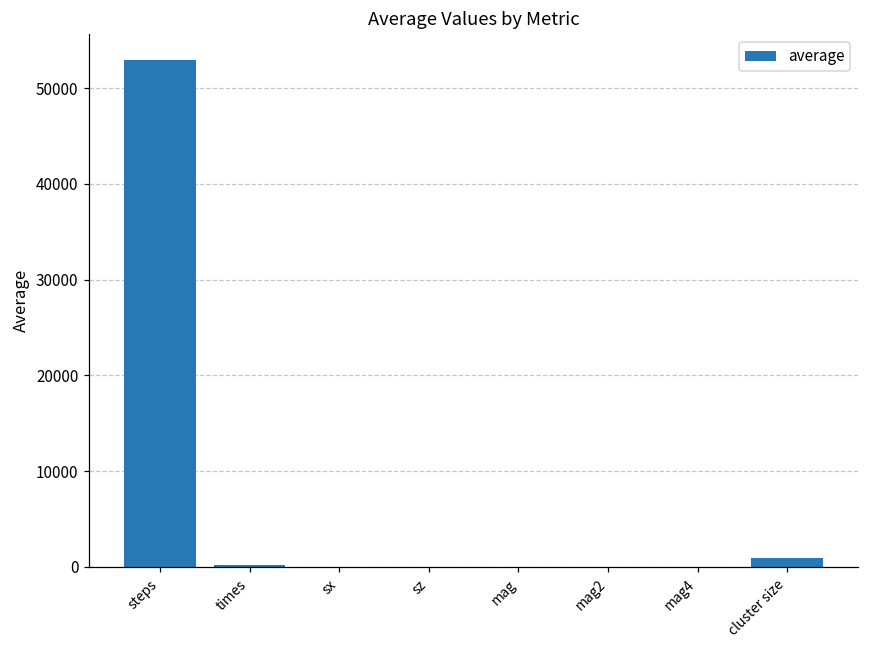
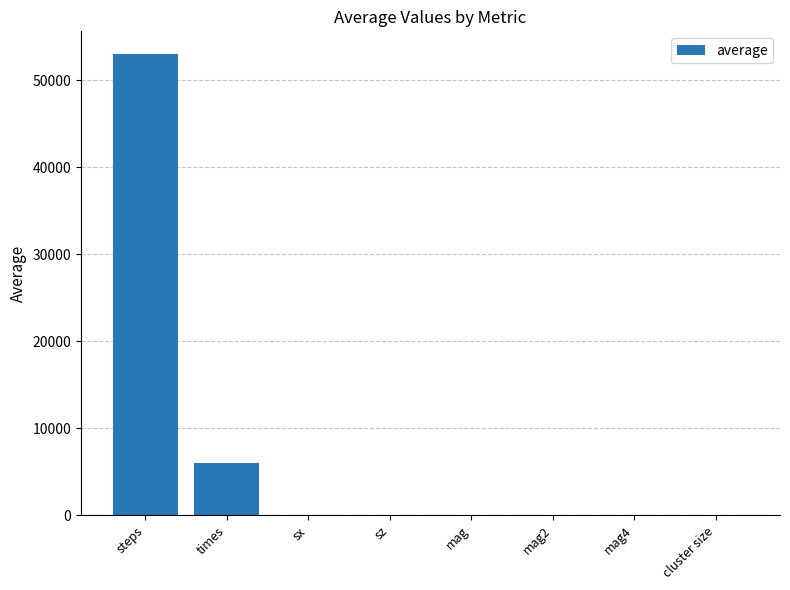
  {
    "steps": 53000,
-   "times": 0,
-   "cluster size": 1000
+   "times": 6000,
+   "cluster size": 0
  }
